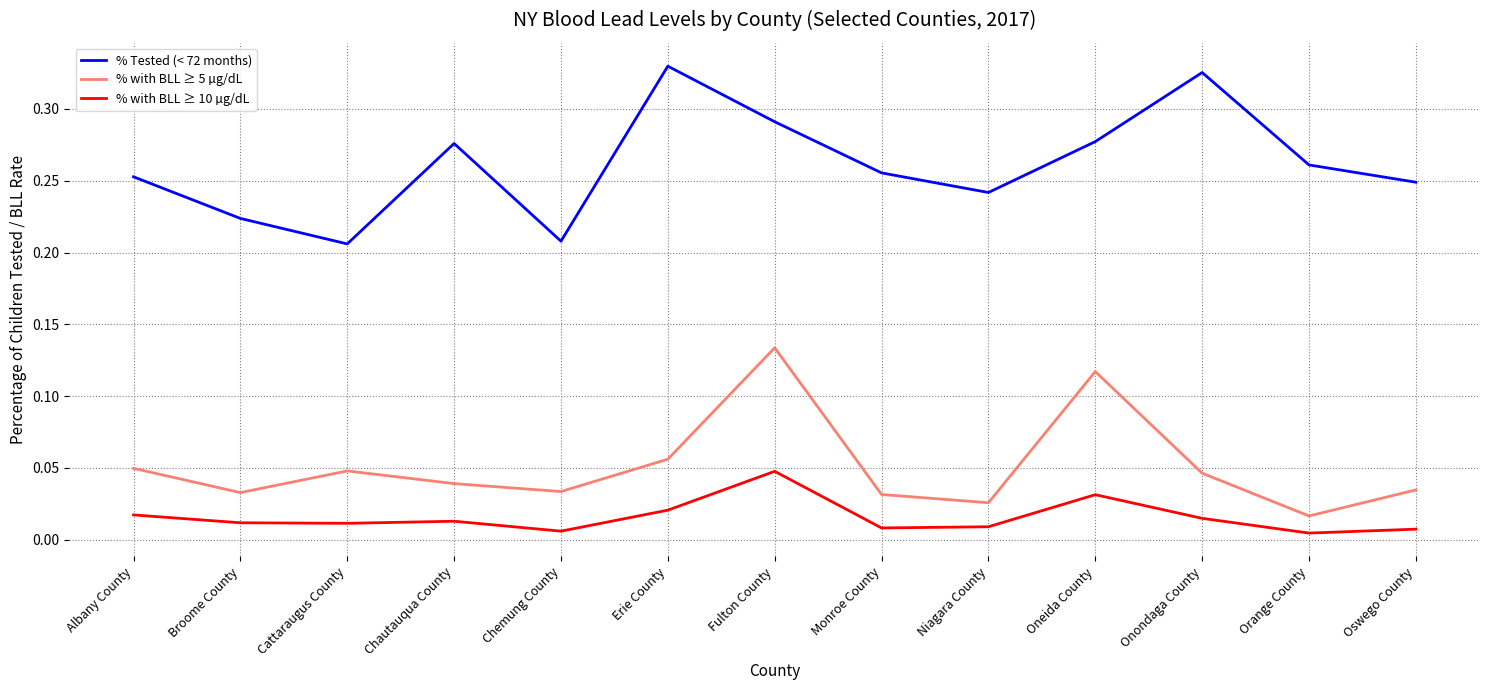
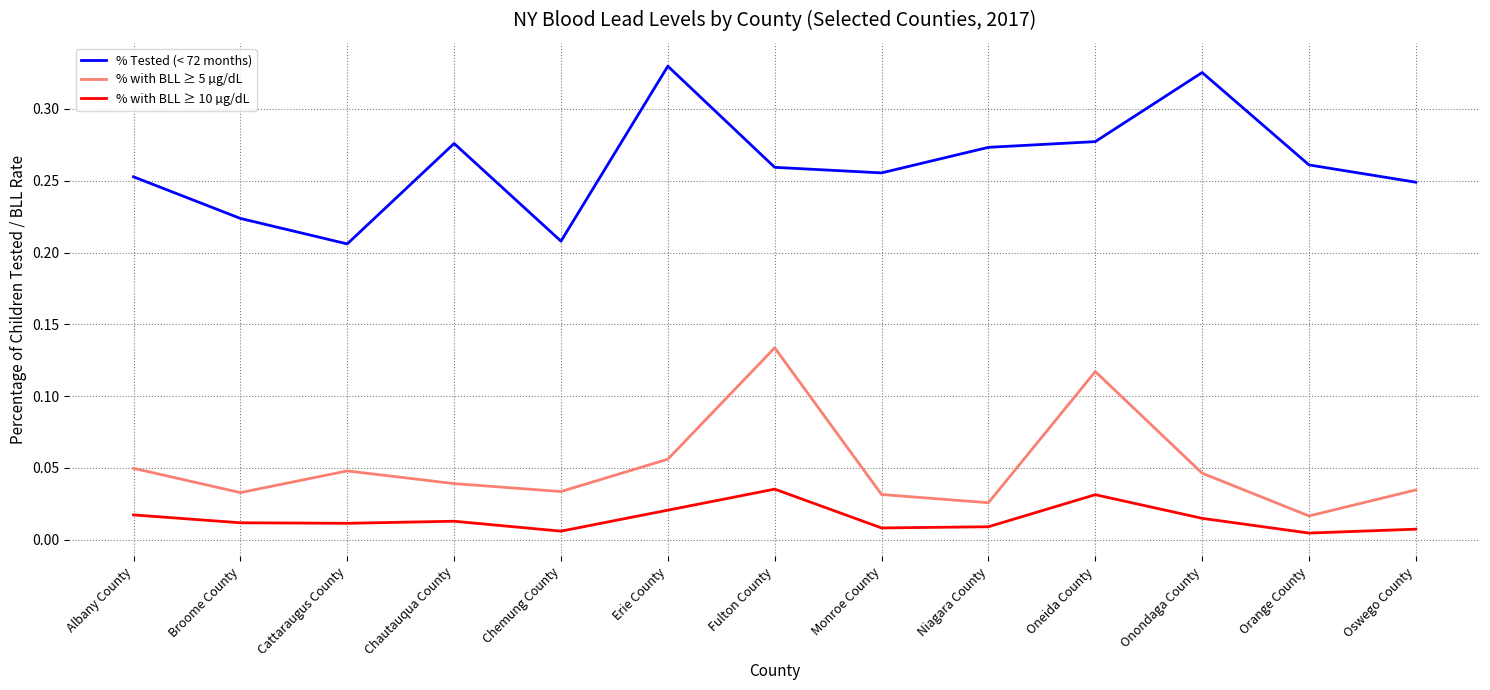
  {
    "% Tested (< 72 months)": {
      "Albany County": 0.253,
      "Broome County": 0.224,
      "Cattaraugus County": 0.206,
      "Chautauqua County": 0.276,
      "Chemung County": 0.208,
      "Erie County": 0.330,
-     "Fulton County": 0.291,
+     "Fulton County": 0.259,
      "Monroe County": 0.255,
-     "Niagara County": 0.242,
+     "Niagara County": 0.273,
      "Oneida County": 0.277,
      "Onondaga County": 0.325,
      "Orange County": 0.261,
      "Oswego County": 0.249
    },
    "% with BLL ≥ 5 µg/dL": {
      "Albany County": 0.050,
      "Broome County": 0.033,
      "Cattaraugus County": 0.048,
      "Chautauqua County": 0.039,
      "Chemung County": 0.034,
      "Erie County": 0.056,
      "Fulton County": 0.134,
      "Monroe County": 0.032,
      "Niagara County": 0.026,
      "Oneida County": 0.117,
      "Onondaga County": 0.046,
      "Orange County": 0.017,
      "Oswego County": 0.035
    },
    "% with BLL ≥ 10 µg/dL": {
      "Albany County": 0.017,
      "Broome County": 0.012,
      "Cattaraugus County": 0.011,
      "Chautauqua County": 0.013,
      "Chemung County": 0.006,
      "Erie County": 0.021,
-     "Fulton County": 0.048,
+     "Fulton County": 0.035,
      "Monroe County": 0.008,
      "Niagara County": 0.009,
      "Oneida County": 0.031,
      "Onondaga County": 0.015,
      "Orange County": 0.005,
      "Oswego County": 0.007
    }
  }
